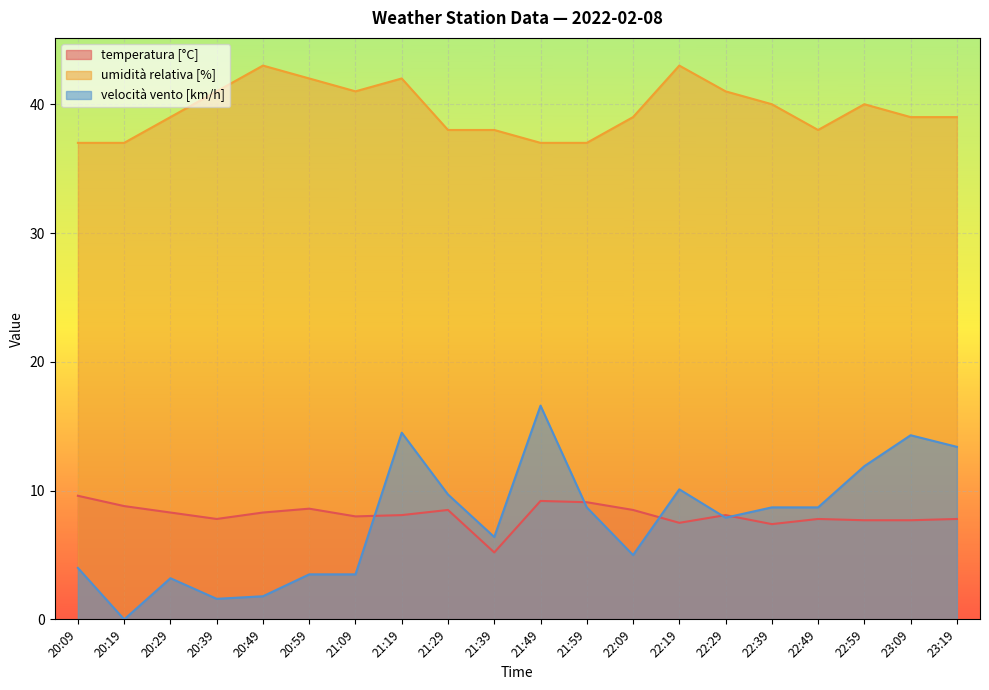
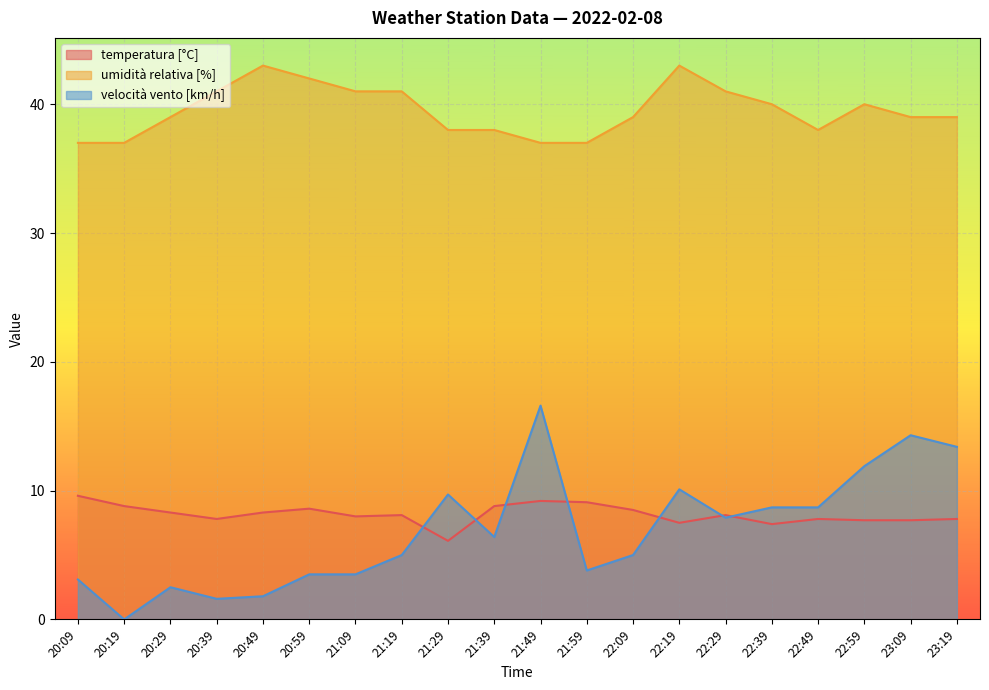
  {
    "temperatura [°C]": {
      "20:09": 9.6,
      "20:19": 8.8,
      "20:29": 8.3,
      "20:39": 7.8,
      "20:49": 8.3,
      "20:59": 8.6,
      "21:09": 8.0,
      "21:19": 8.1,
-     "21:29": 8.5,
-     "21:39": 5.2,
+     "21:29": 6.1,
+     "21:39": 8.8,
      "21:49": 9.2,
      "21:59": 9.1,
      "22:09": 8.5,
      "22:19": 7.5,
      "22:29": 8.1,
      "22:39": 7.4,
      "22:49": 7.8,
      "22:59": 7.7,
      "23:09": 7.7,
      "23:19": 7.8
    },
    "umidità relativa [%]": {
      "20:09": 37,
      "20:19": 37,
      "20:29": 39,
      "20:49": 43,
      "20:59": 42,
      "21:09": 41,
-     "21:19": 42,
+     "21:19": 41,
      "21:29": 38,
      "21:39": 38,
      "21:49": 37,
      "21:59": 37,
      "22:09": 39,
      "22:19": 43,
      "22:29": 41,
      "22:39": 40,
      "22:49": 38,
      "22:59": 40,
      "23:09": 39,
      "23:19": 39
    },
    "velocità vento [km/h]": {
-     "20:09": 4.0,
+     "20:09": 3.1,
      "20:19": 0.0,
-     "20:29": 3.2,
+     "20:29": 2.5,
      "20:39": 1.6,
      "20:49": 1.8,
      "20:59": 3.5,
      "21:09": 3.5,
-     "21:19": 14.5,
+     "21:19": 5.0,
      "21:29": 9.7,
      "21:39": 6.4,
      "21:49": 16.6,
-     "21:59": 8.7,
+     "21:59": 3.8,
      "22:09": 5.0,
      "22:19": 10.1,
      "22:29": 7.9,
      "22:39": 8.7,
      "22:49": 8.7,
      "22:59": 11.9,
      "23:09": 14.3,
      "23:19": 13.4
    }
  }
